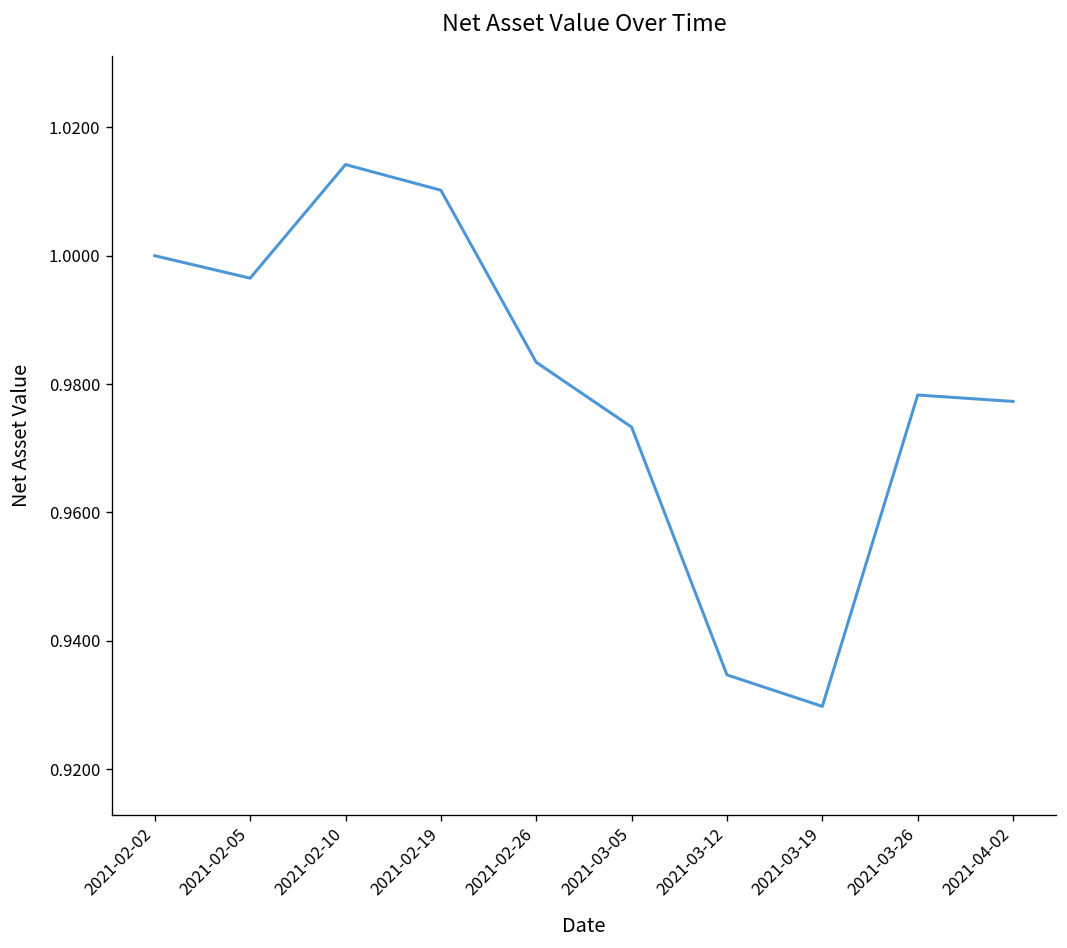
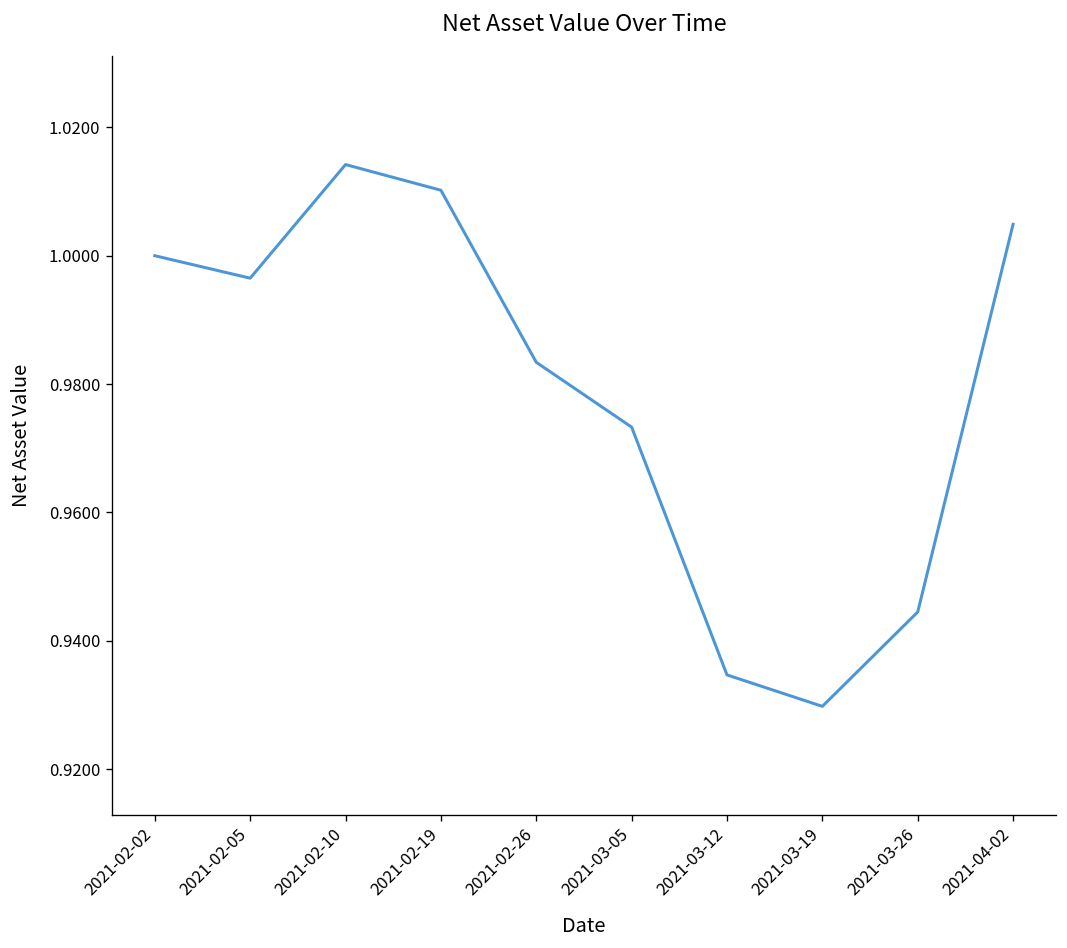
  {
    "2021-02-02": 1.000,
    "2021-02-05": 0.997,
    "2021-02-10": 1.014,
    "2021-02-19": 1.010,
    "2021-02-26": 0.983,
    "2021-03-05": 0.973,
    "2021-03-12": 0.935,
    "2021-03-19": 0.930,
-   "2021-03-26": 0.978,
-   "2021-04-02": 0.977
+   "2021-03-26": 0.945,
+   "2021-04-02": 1.005
  }
